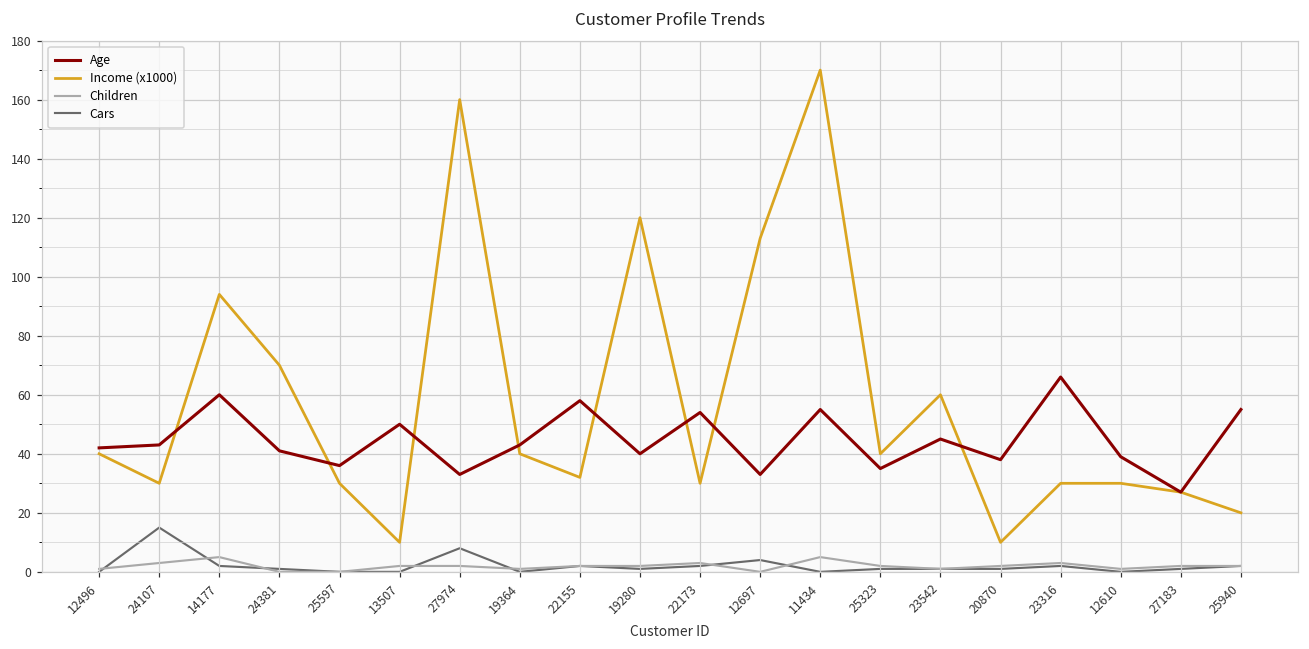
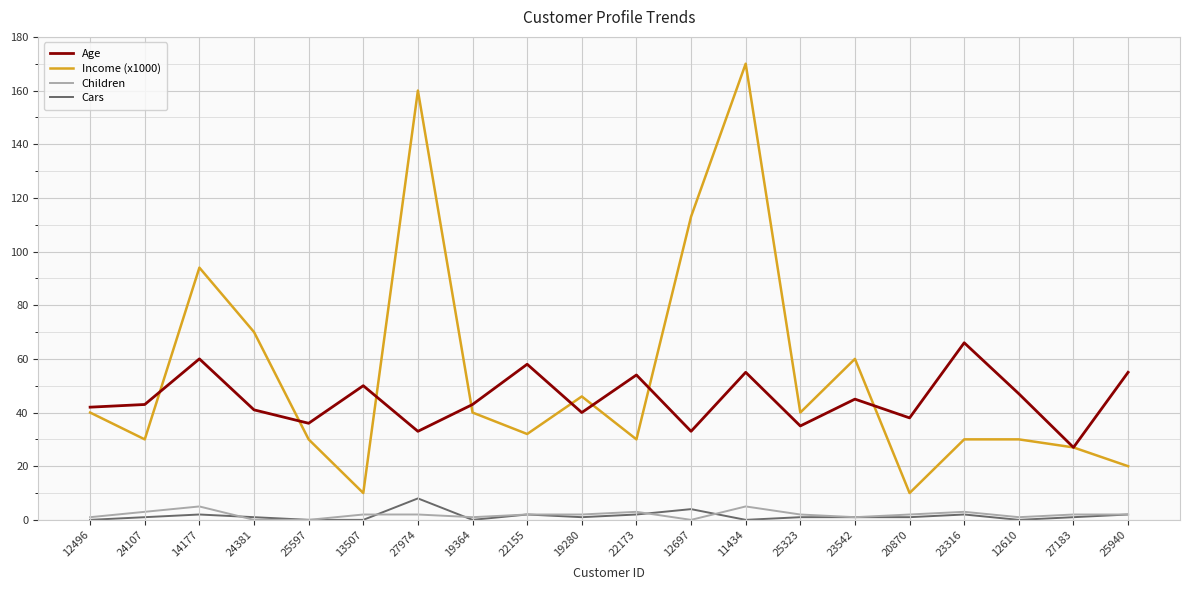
  {
    "Age": {
      "12496": 42,
      "24107": 43,
      "14177": 60,
      "24381": 41,
      "25597": 36,
      "13507": 50,
      "27974": 33,
      "19364": 43,
      "22155": 58,
      "19280": 40,
      "22173": 54,
      "12697": 33,
      "11434": 55,
      "25323": 35,
      "23542": 45,
      "20870": 38,
      "23316": 66,
-     "12610": 39,
+     "12610": 47,
      "25940": 55
    },
    "Income (x1000)": {
      "12496": 40,
      "24107": 30,
      "14177": 94,
      "24381": 70,
      "25597": 30,
      "13507": 10,
      "27974": 160,
      "19364": 40,
      "22155": 32,
-     "19280": 120,
+     "19280": 46,
      "22173": 30,
      "12697": 113,
      "11434": 170,
      "25323": 40,
      "23542": 60,
      "20870": 10,
      "23316": 30,
      "12610": 30,
      "25940": 20
    },
    "Children": {
      "12496": 1,
      "24107": 3,
      "14177": 5,
      "24381": 0,
      "13507": 2,
      "27974": 2,
      "19364": 1,
      "19280": 2,
      "22173": 3,
      "12697": 0,
      "11434": 5,
      "25323": 2,
      "20870": 2,
      "23316": 3,
      "12610": 1,
      "27183": 2
    },
    "Cars": {
      "12496": 0,
-     "24107": 15,
+     "24107": 1,
      "14177": 2,
      "24381": 1,
      "13507": 0,
      "27974": 8,
      "19364": 0,
      "19280": 1,
      "22173": 2,
      "12697": 4,
      "11434": 0,
      "25323": 1,
      "20870": 1,
      "23316": 2,
      "12610": 0,
      "27183": 1
    }
  }
